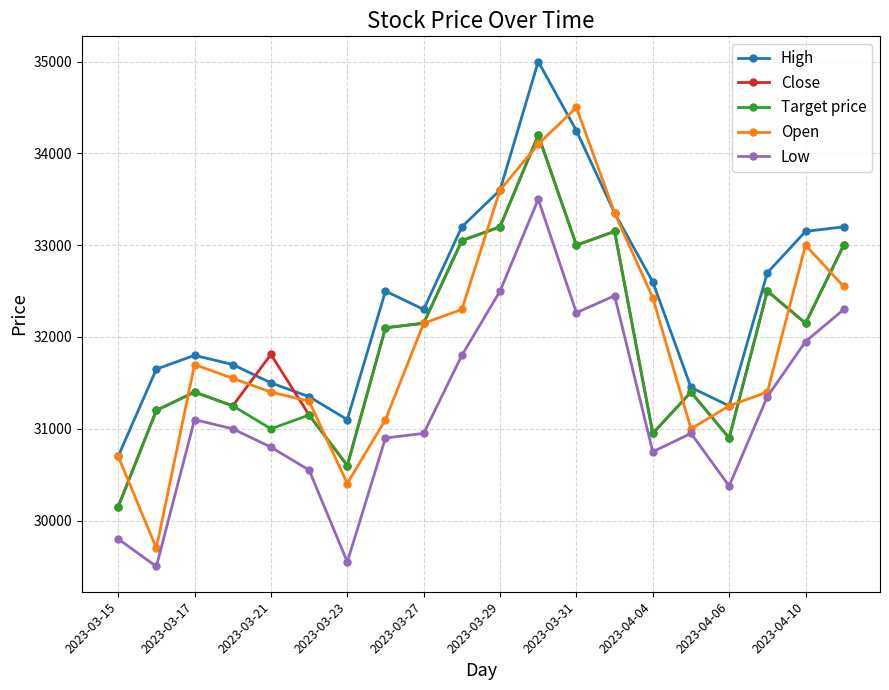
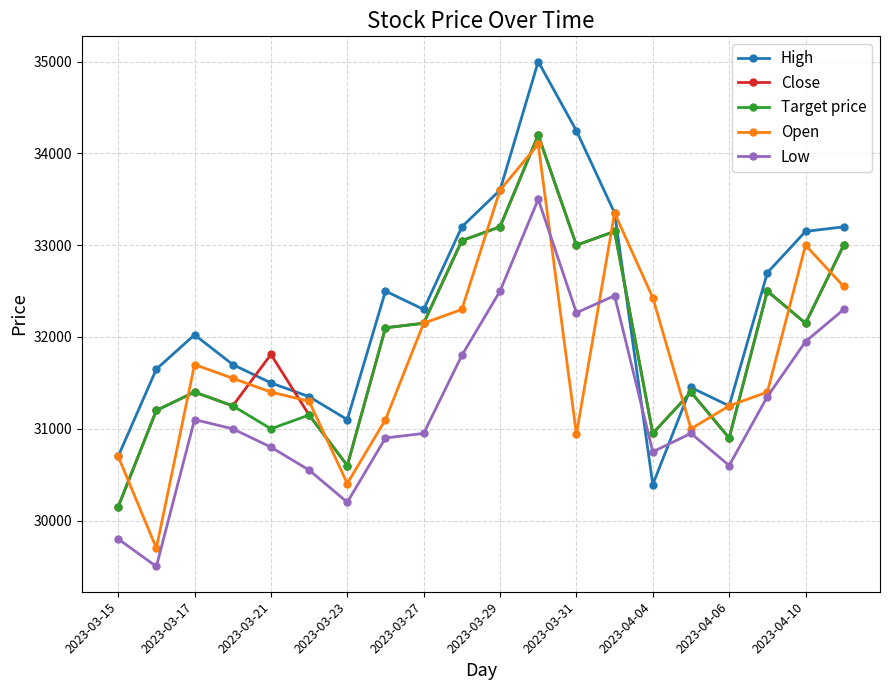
  {
    "High": {
-     "2023-03-17": 31800,
+     "2023-03-17": 32000,
      "2023-03-21": 31500,
      "2023-03-23": 31100,
      "2023-03-27": 32300,
      "2023-03-31": 34200,
-     "2023-04-04": 32600,
+     "2023-04-04": 30400,
      "2023-04-10": 33200
    },
    "Close": {
      "2023-03-21": 31800
    },
    "Target price": {
      "2023-03-21": 31000
    },
    "Open": {
      "2023-03-17": 31700,
      "2023-03-21": 31400,
      "2023-03-23": 30400,
-     "2023-03-31": 34500,
+     "2023-03-31": 30900,
      "2023-04-04": 32400,
      "2023-04-10": 33000
    },
    "Low": {
      "2023-03-15": 29800,
      "2023-03-17": 31100,
      "2023-03-21": 30800,
-     "2023-03-23": 29600,
+     "2023-03-23": 30200,
      "2023-03-27": 31000,
      "2023-03-29": 32500,
      "2023-03-31": 32300,
      "2023-04-04": 30800,
-     "2023-04-06": 30400,
+     "2023-04-06": 30600,
      "2023-04-10": 32000
    }
  }
